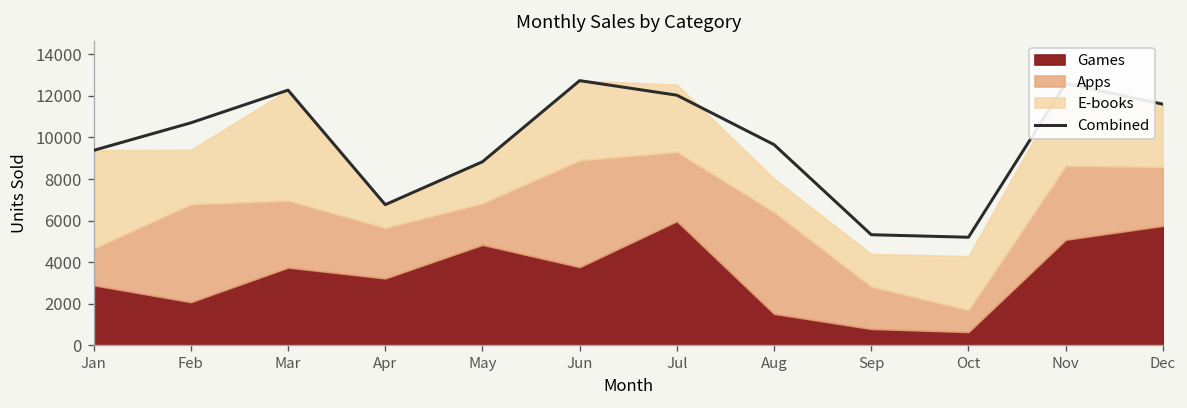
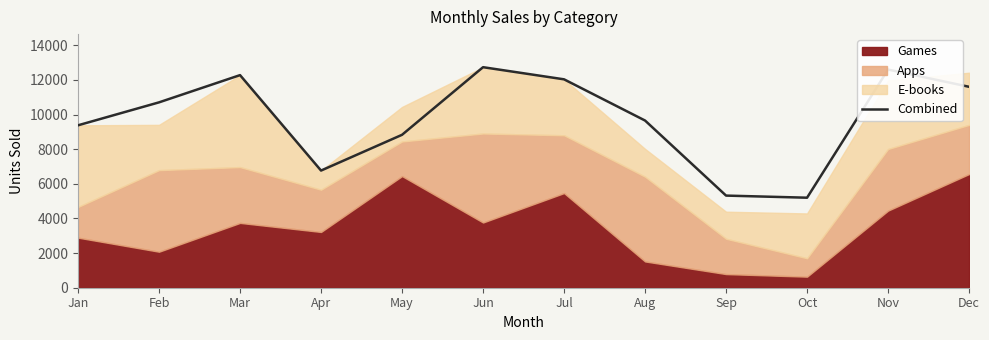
  {
    "Games": {
      "Jan": 2900,
      "Feb": 2100,
      "Mar": 3700,
      "Apr": 3200,
-     "May": 4800,
+     "May": 6400,
      "Jun": 3800,
-     "Jul": 6000,
+     "Jul": 5500,
      "Aug": 1500,
      "Sep": 800,
      "Oct": 600,
-     "Nov": 5100,
-     "Dec": 5800
+     "Nov": 4500,
+     "Dec": 6600
    },
    "Combined": {
      "Feb": 10700,
      "Aug": 9700,
      "Sep": 5300,
      "Oct": 5200
    }
  }
